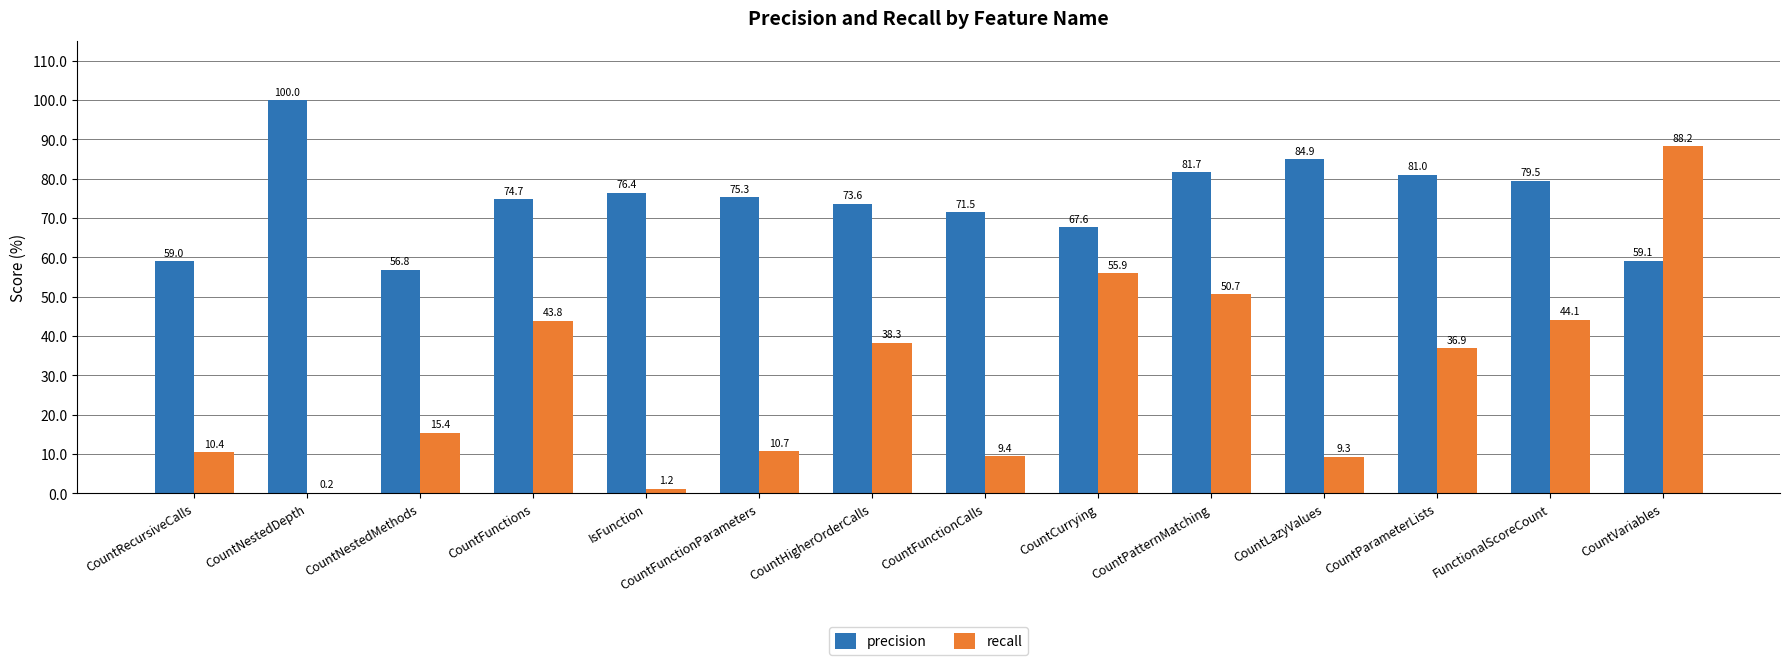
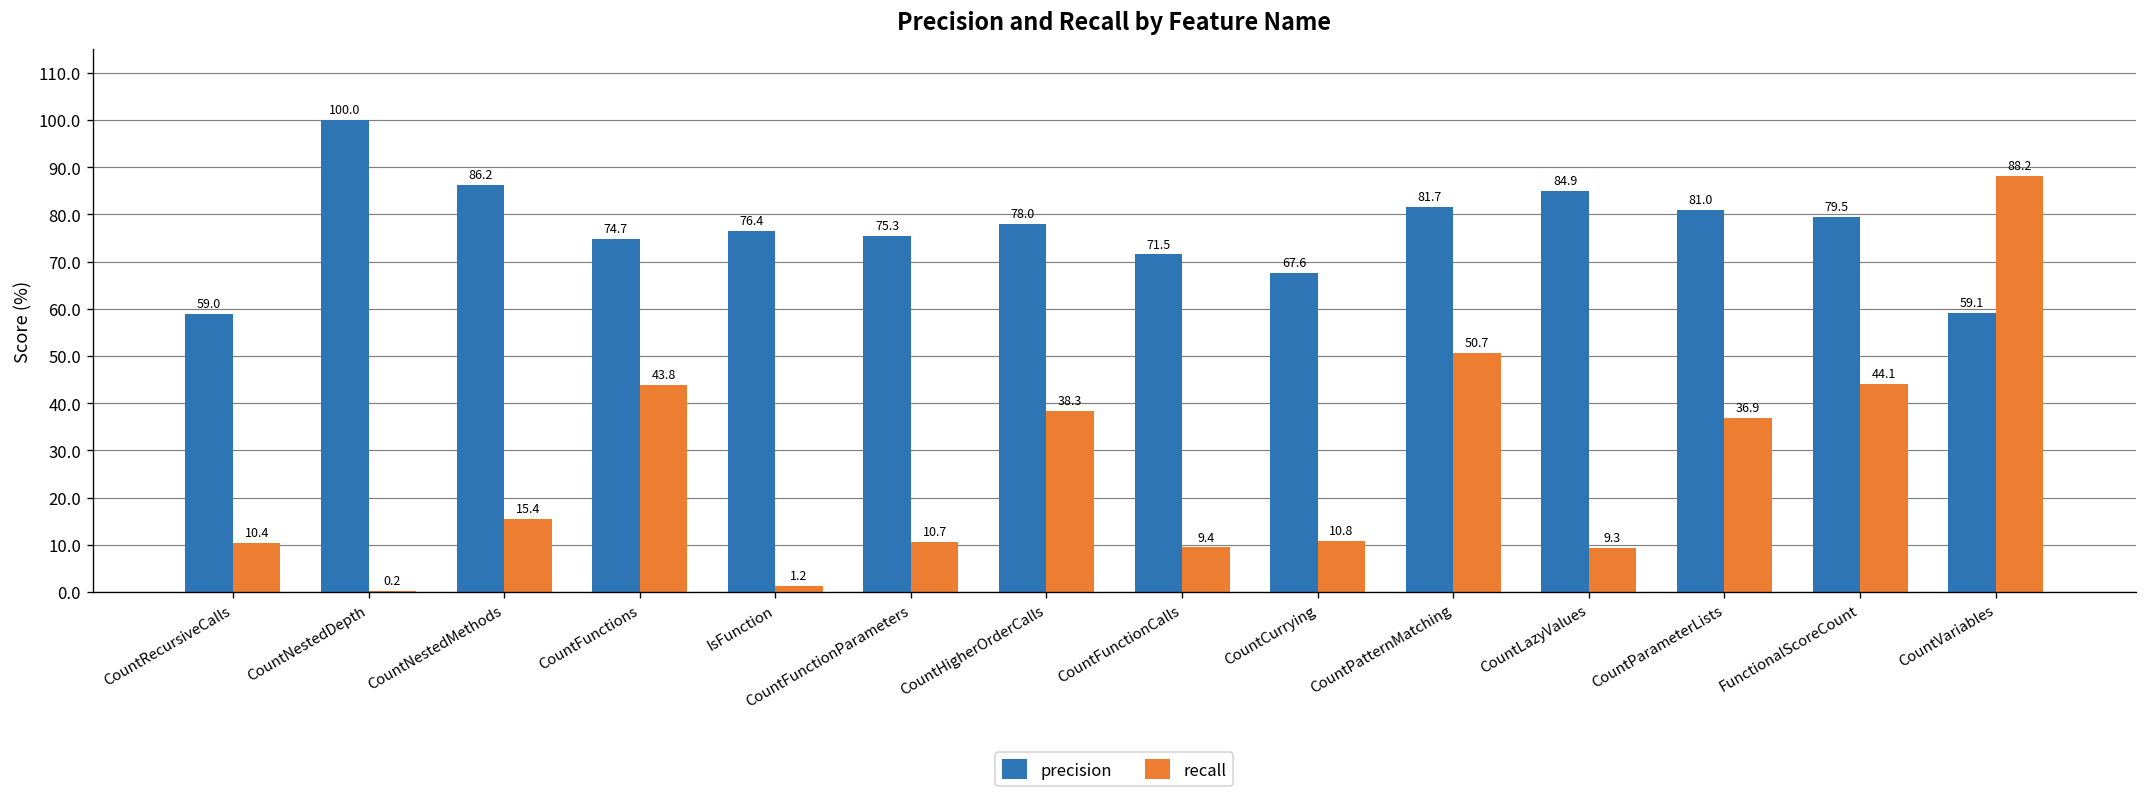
  {
    "precision": {
      "CountRecursiveCalls": 59.0,
      "CountNestedDepth": 100.0,
-     "CountNestedMethods": 56.8,
+     "CountNestedMethods": 86.2,
      "CountFunctions": 74.7,
      "IsFunction": 76.4,
      "CountFunctionParameters": 75.3,
-     "CountHigherOrderCalls": 73.6,
+     "CountHigherOrderCalls": 78.0,
      "CountFunctionCalls": 71.5,
      "CountCurrying": 67.6,
      "CountPatternMatching": 81.7,
      "CountLazyValues": 84.9,
      "CountParameterLists": 81.0,
      "FunctionalScoreCount": 79.5,
      "CountVariables": 59.1
    },
    "recall": {
      "CountRecursiveCalls": 10.4,
      "CountNestedDepth": 0.2,
      "CountNestedMethods": 15.4,
      "CountFunctions": 43.8,
      "IsFunction": 1.2,
      "CountFunctionParameters": 10.7,
      "CountHigherOrderCalls": 38.3,
      "CountFunctionCalls": 9.4,
-     "CountCurrying": 55.9,
+     "CountCurrying": 10.8,
      "CountPatternMatching": 50.7,
      "CountLazyValues": 9.3,
      "CountParameterLists": 36.9,
      "FunctionalScoreCount": 44.1,
      "CountVariables": 88.2
    }
  }
